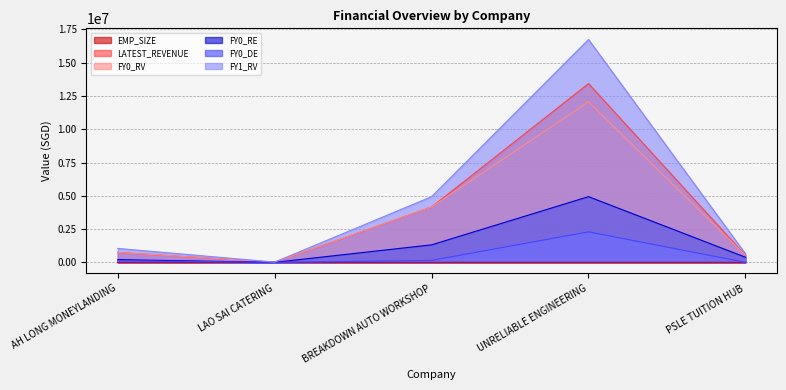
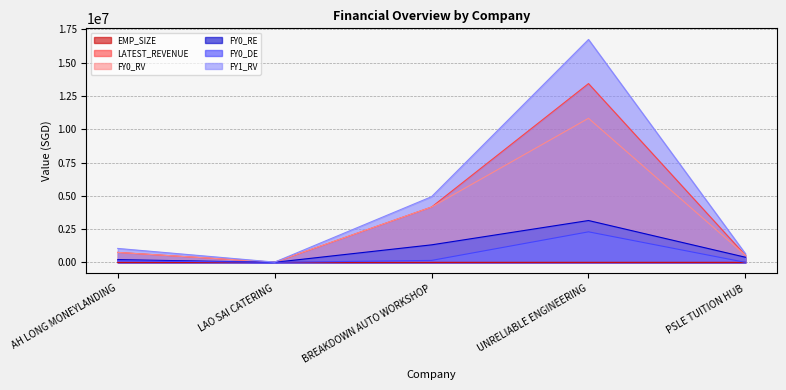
  {
    "EMP_SIZE": {
      "UNRELIABLE ENGINEERING": 0
    },
    "LATEST_REVENUE": {
      "UNRELIABLE ENGINEERING": 13400000
    },
    "FY0_RV": {
-     "UNRELIABLE ENGINEERING": 12100000
+     "UNRELIABLE ENGINEERING": 10800000
    },
    "FY0_RE": {
      "BREAKDOWN AUTO WORKSHOP": 1300000,
-     "UNRELIABLE ENGINEERING": 4900000
+     "UNRELIABLE ENGINEERING": 3100000
    },
    "FY0_DE": {
      "UNRELIABLE ENGINEERING": 2300000
    },
    "FY1_RV": {
      "AH LONG MONEYLANDING": 1000000,
      "BREAKDOWN AUTO WORKSHOP": 4900000,
      "UNRELIABLE ENGINEERING": 16800000
    }
  }
